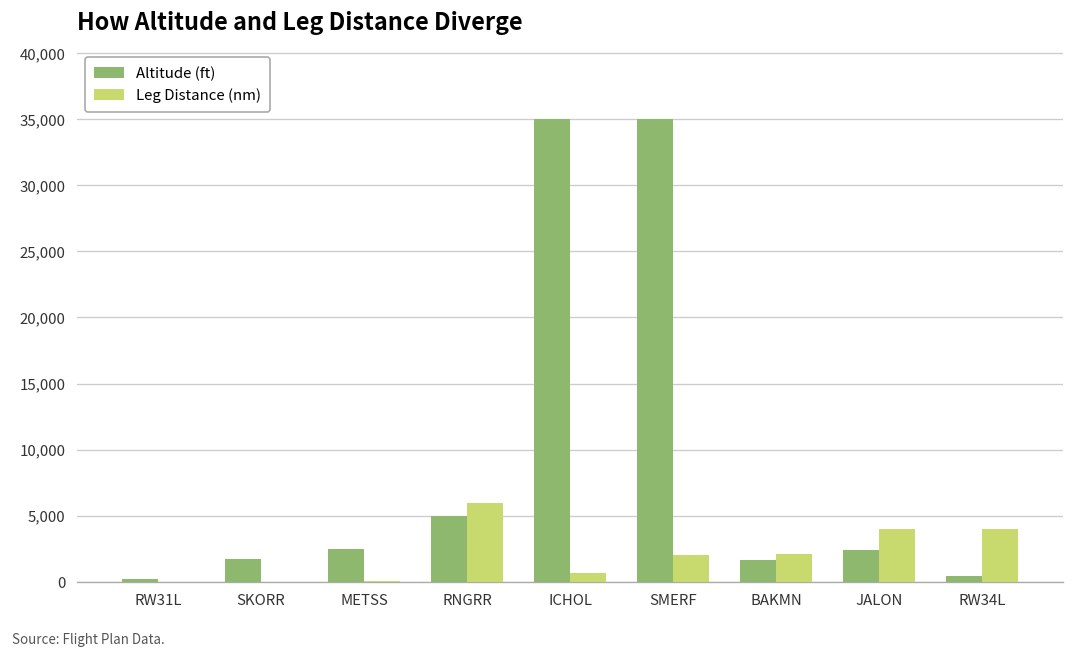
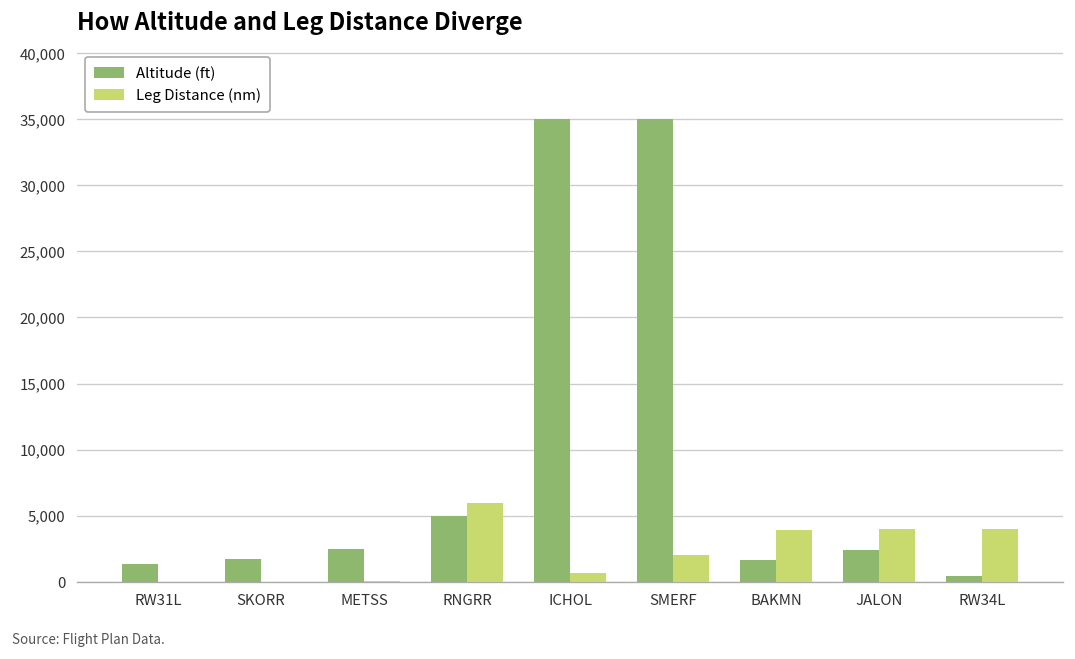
  {
    "Altitude (ft)": {
-     "RW31L": "200",
+     "RW31L": "1,400",
      "SKORR": "1,700",
      "METSS": "2,500",
      "RNGRR": "5,000",
      "ICHOL": "35,000",
      "SMERF": "35,000",
      "BAKMN": "1,700",
      "JALON": "2,400",
      "RW34L": "400"
    },
    "Leg Distance (nm)": {
      "RW31L": "0",
      "RNGRR": "6,000",
      "ICHOL": "700",
      "SMERF": "2,100",
-     "BAKMN": "2,100",
+     "BAKMN": "4,000",
      "JALON": "4,000",
      "RW34L": "4,000"
    }
  }
